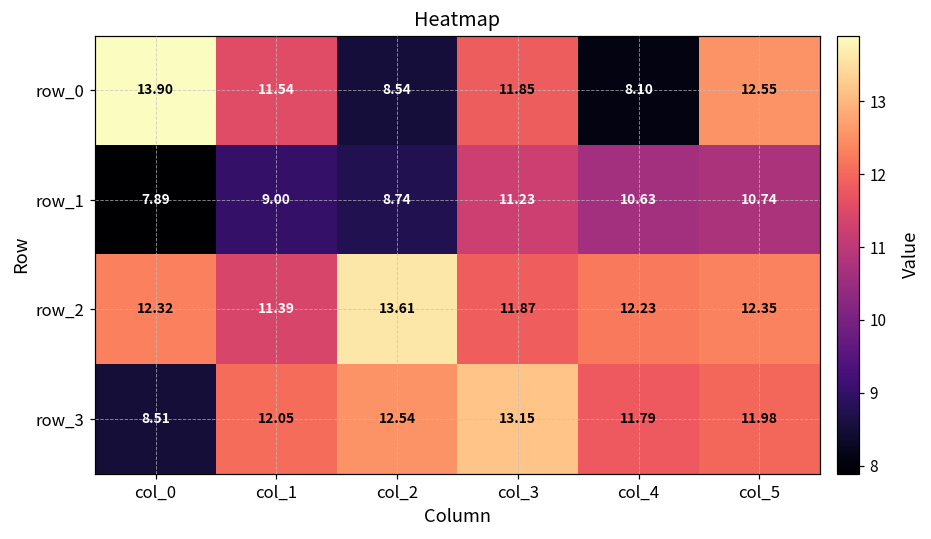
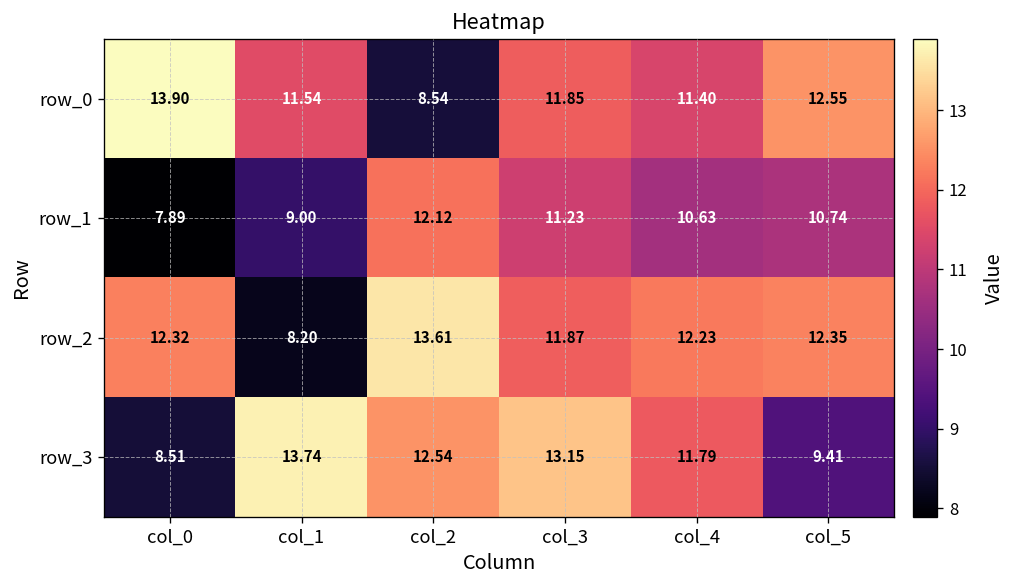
  {
    "row_0": {
      "col_0": 13.90,
      "col_1": 11.54,
      "col_2": 8.54,
      "col_3": 11.85,
-     "col_4": 8.10,
+     "col_4": 11.40,
      "col_5": 12.55
    },
    "row_1": {
      "col_0": 7.89,
      "col_1": 9.00,
-     "col_2": 8.74,
+     "col_2": 12.12,
      "col_3": 11.23,
      "col_4": 10.63,
      "col_5": 10.74
    },
    "row_2": {
      "col_0": 12.32,
-     "col_1": 11.39,
+     "col_1": 8.20,
      "col_2": 13.61,
      "col_3": 11.87,
      "col_4": 12.23,
      "col_5": 12.35
    },
    "row_3": {
      "col_0": 8.51,
-     "col_1": 12.05,
+     "col_1": 13.74,
      "col_2": 12.54,
      "col_3": 13.15,
      "col_4": 11.79,
-     "col_5": 11.98
+     "col_5": 9.41
    }
  }
